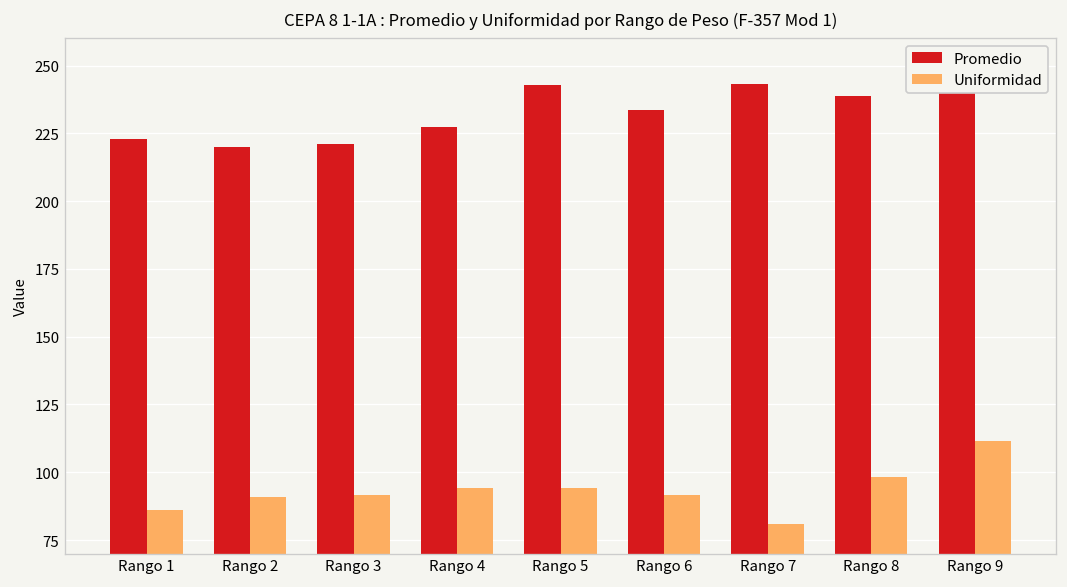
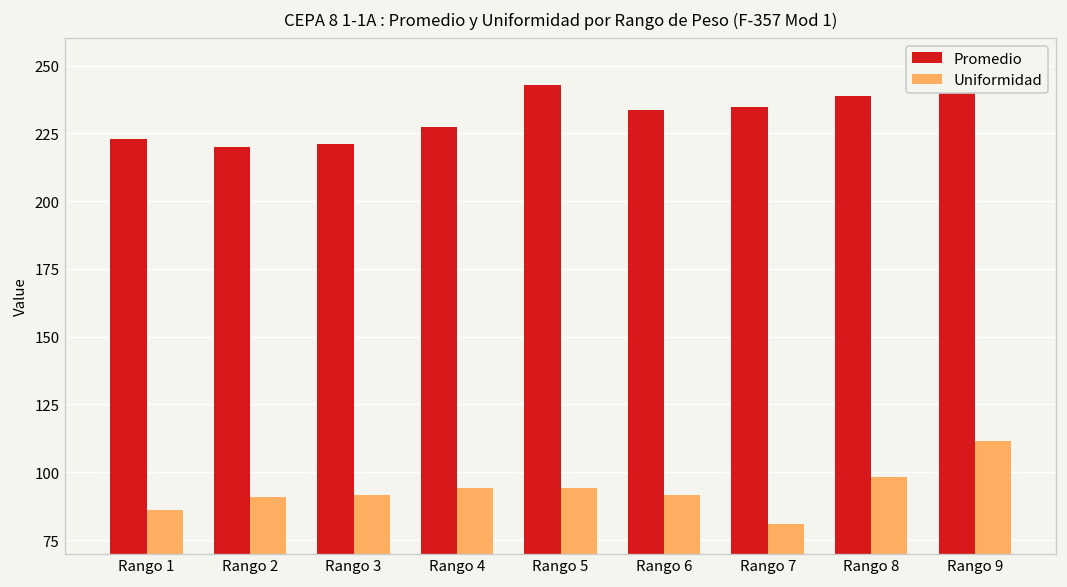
  {
    "Promedio": {
      "Rango 1": 223,
      "Rango 2": 220,
      "Rango 3": 221,
      "Rango 4": 228,
      "Rango 5": 243,
      "Rango 6": 234,
-     "Rango 7": 243,
+     "Rango 7": 235,
      "Rango 8": 239
    },
    "Uniformidad": {
      "Rango 1": 86,
      "Rango 2": 91,
      "Rango 3": 92,
      "Rango 4": 94,
      "Rango 5": 94,
      "Rango 6": 91,
      "Rango 7": 81,
      "Rango 8": 98,
      "Rango 9": 111
    }
  }
